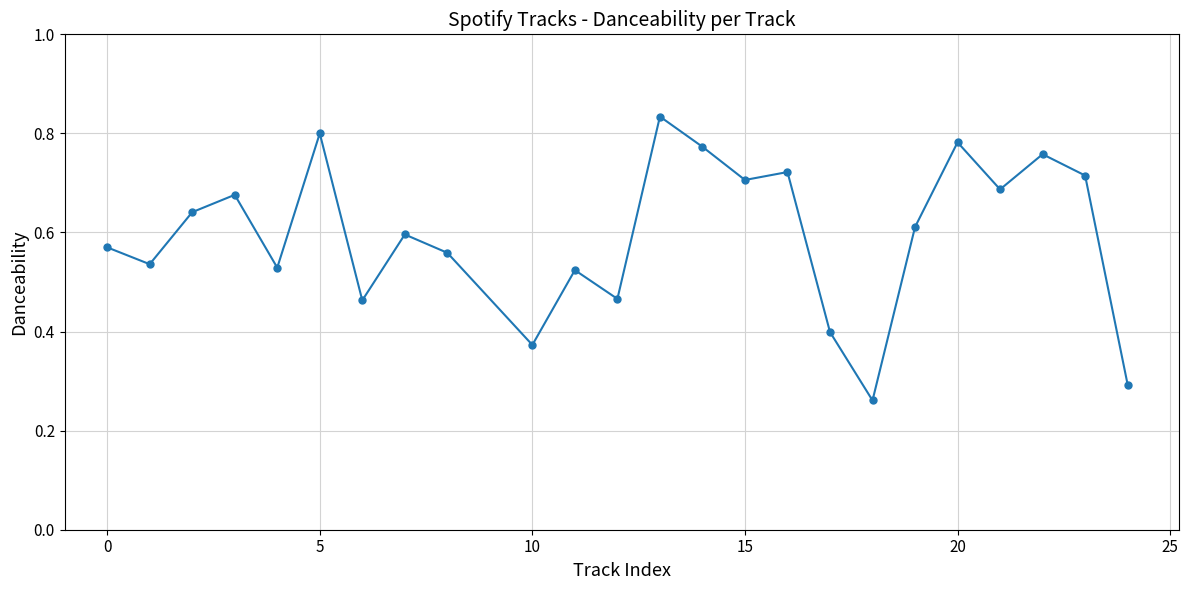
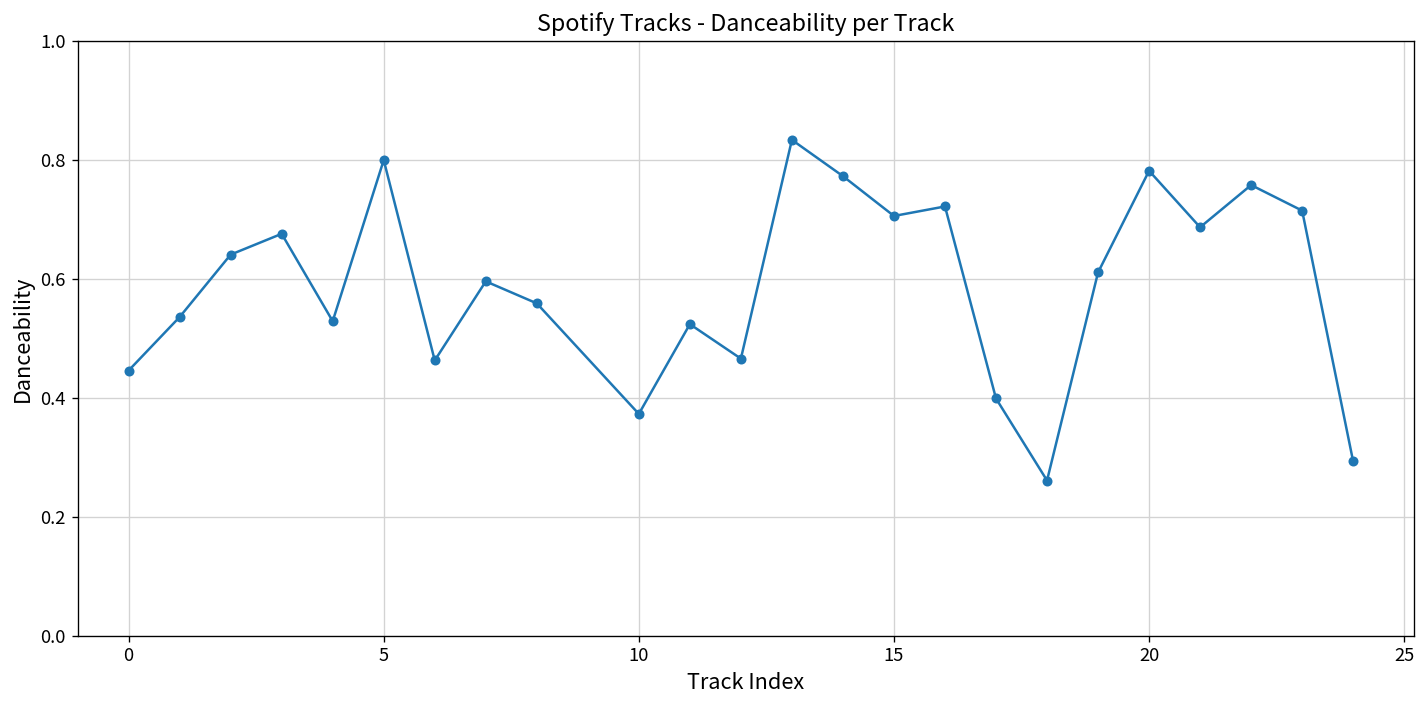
  {
-   "0": 0.57,
+   "0": 0.45,
    "5": 0.80,
    "10": 0.37,
    "15": 0.71,
    "20": 0.78
  }
